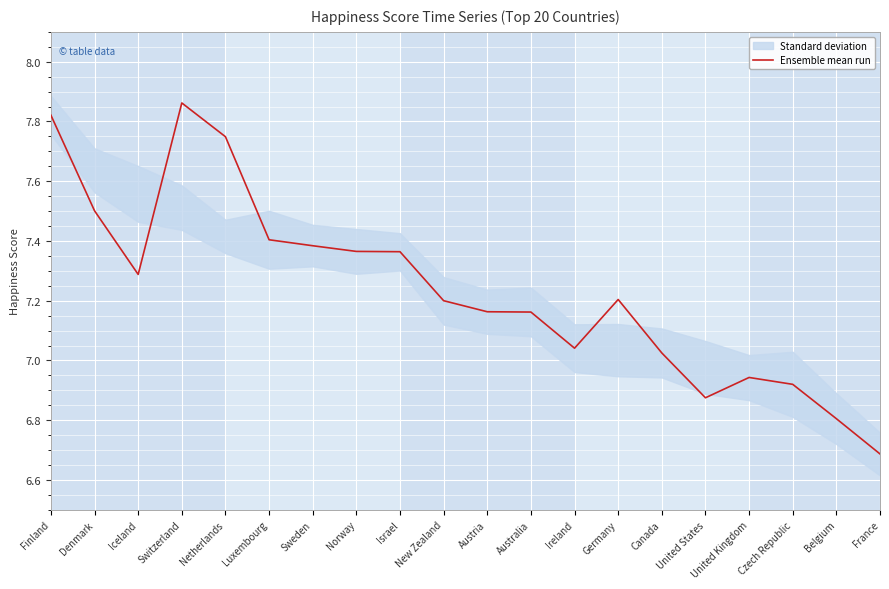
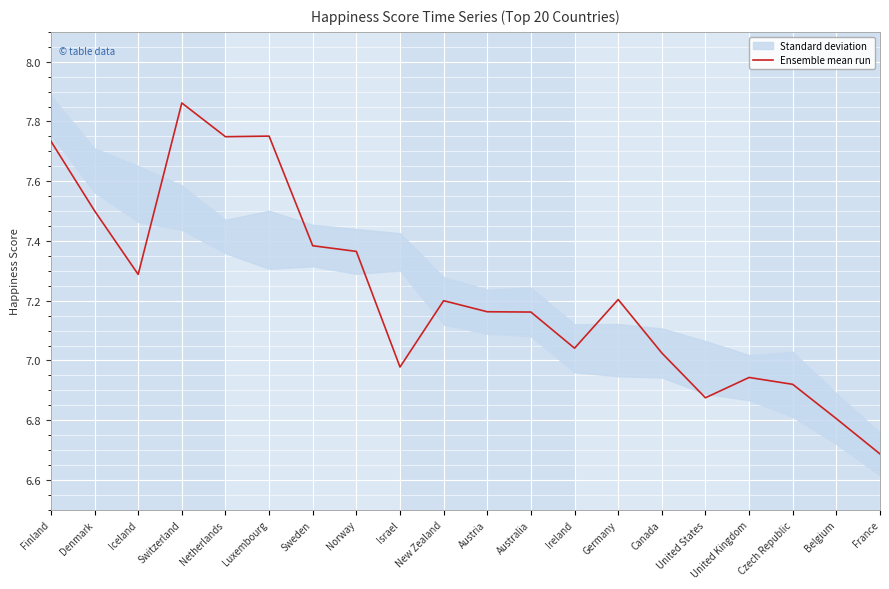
  {
    "Ensemble mean run": {
-     "Finland": 7.82,
+     "Finland": 7.73,
      "Denmark": 7.50,
      "Iceland": 7.29,
      "Switzerland": 7.86,
      "Netherlands": 7.75,
-     "Luxembourg": 7.40,
+     "Luxembourg": 7.75,
      "Sweden": 7.38,
      "Norway": 7.37,
-     "Israel": 7.36,
+     "Israel": 6.98,
      "New Zealand": 7.20,
      "Austria": 7.16,
      "Australia": 7.16,
      "Ireland": 7.04,
      "Germany": 7.20,
      "Canada": 7.03,
      "United States": 6.88,
      "United Kingdom": 6.94,
      "Czech Republic": 6.92,
      "Belgium": 6.81,
      "France": 6.69
    }
  }
